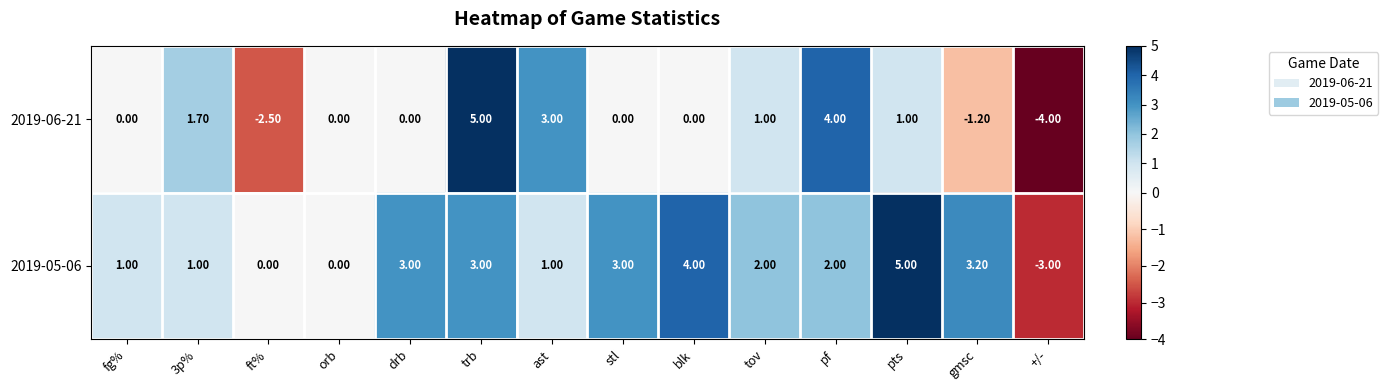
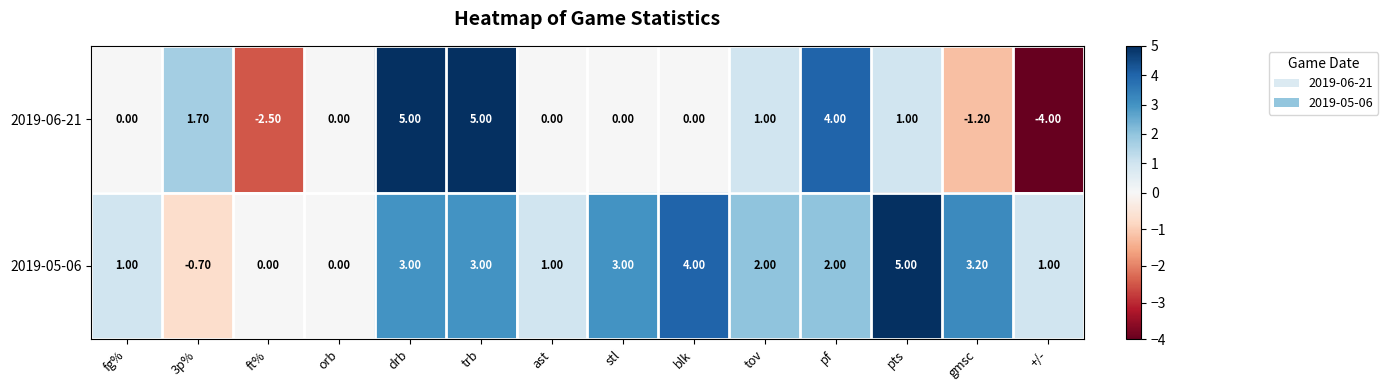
  {
    "2019-06-21": {
      "fg%": 0.00,
      "3p%": 1.70,
      "ft%": -2.50,
      "orb": 0.00,
-     "drb": 0.00,
+     "drb": 5.00,
      "trb": 5.00,
-     "ast": 3.00,
+     "ast": 0.00,
      "stl": 0.00,
      "blk": 0.00,
      "tov": 1.00,
      "pf": 4.00,
      "pts": 1.00,
      "gmsc": -1.20,
      "+/-": -4.00
    },
    "2019-05-06": {
      "fg%": 1.00,
-     "3p%": 1.00,
+     "3p%": -0.70,
      "ft%": 0.00,
      "orb": 0.00,
      "drb": 3.00,
      "trb": 3.00,
      "ast": 1.00,
      "stl": 3.00,
      "blk": 4.00,
      "tov": 2.00,
      "pf": 2.00,
      "pts": 5.00,
      "gmsc": 3.20,
-     "+/-": -3.00
+     "+/-": 1.00
    }
  }
